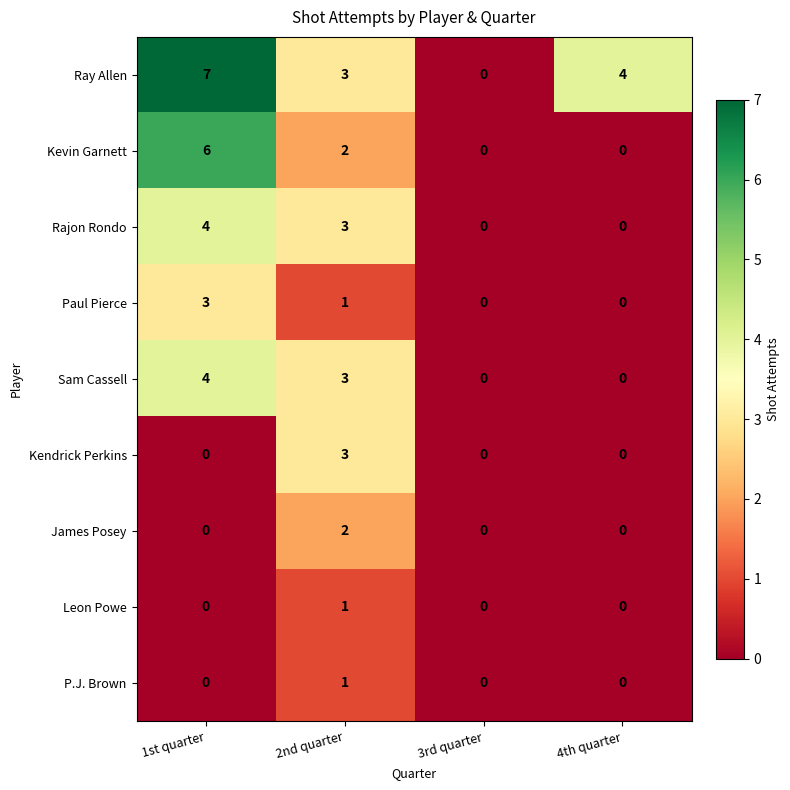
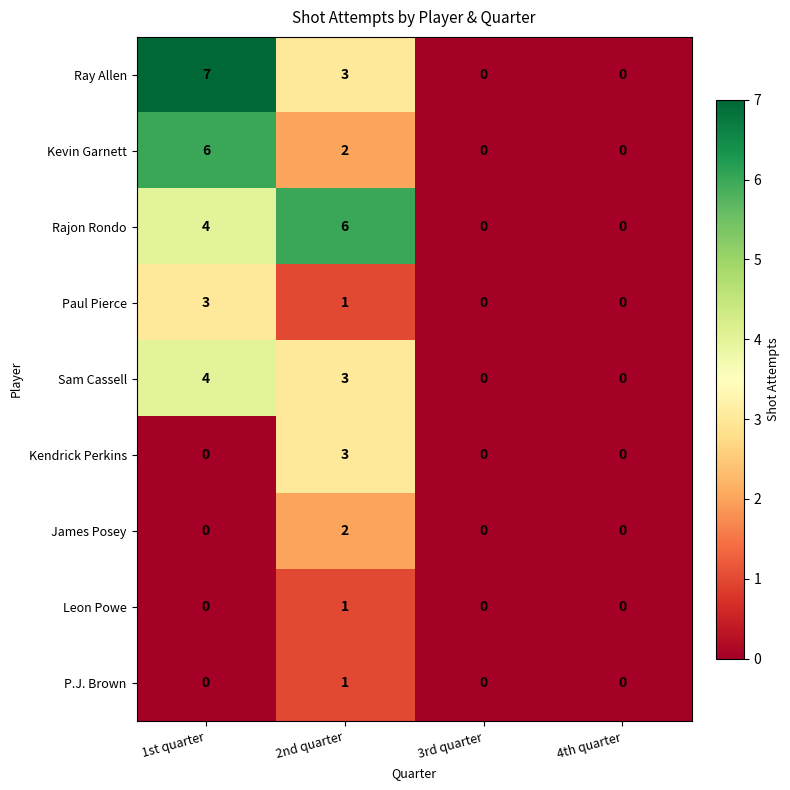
  {
    "Ray Allen": {
      "1st quarter": 7,
      "2nd quarter": 3,
      "3rd quarter": 0,
-     "4th quarter": 4
+     "4th quarter": 0
    },
    "Kevin Garnett": {
      "1st quarter": 6,
      "2nd quarter": 2,
      "3rd quarter": 0,
      "4th quarter": 0
    },
    "Rajon Rondo": {
      "1st quarter": 4,
-     "2nd quarter": 3,
+     "2nd quarter": 6,
      "3rd quarter": 0,
      "4th quarter": 0
    },
    "Paul Pierce": {
      "1st quarter": 3,
      "2nd quarter": 1,
      "3rd quarter": 0,
      "4th quarter": 0
    },
    "Sam Cassell": {
      "1st quarter": 4,
      "2nd quarter": 3,
      "3rd quarter": 0,
      "4th quarter": 0
    },
    "Kendrick Perkins": {
      "1st quarter": 0,
      "2nd quarter": 3,
      "3rd quarter": 0,
      "4th quarter": 0
    },
    "James Posey": {
      "1st quarter": 0,
      "2nd quarter": 2,
      "3rd quarter": 0,
      "4th quarter": 0
    },
    "Leon Powe": {
      "1st quarter": 0,
      "2nd quarter": 1,
      "3rd quarter": 0,
      "4th quarter": 0
    },
    "P.J. Brown": {
      "1st quarter": 0,
      "2nd quarter": 1,
      "3rd quarter": 0,
      "4th quarter": 0
    }
  }
